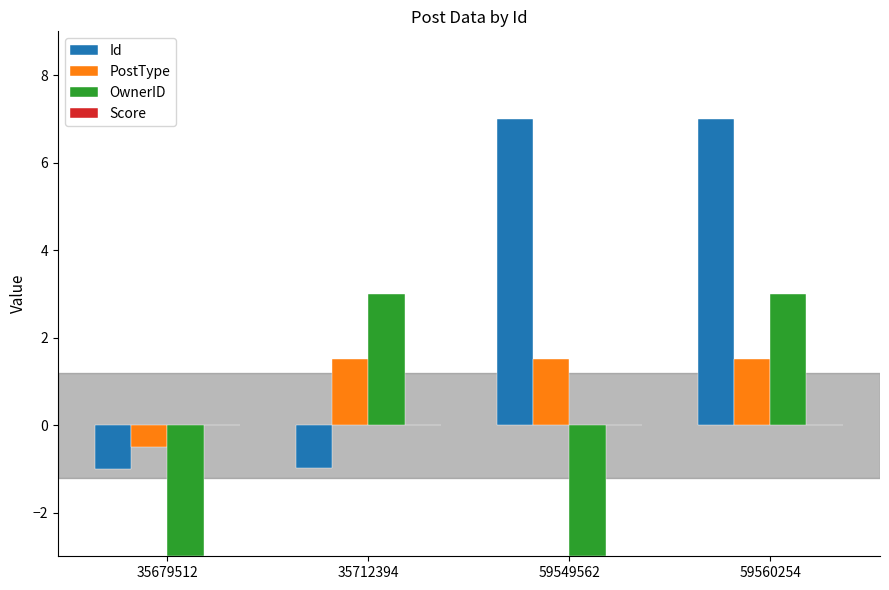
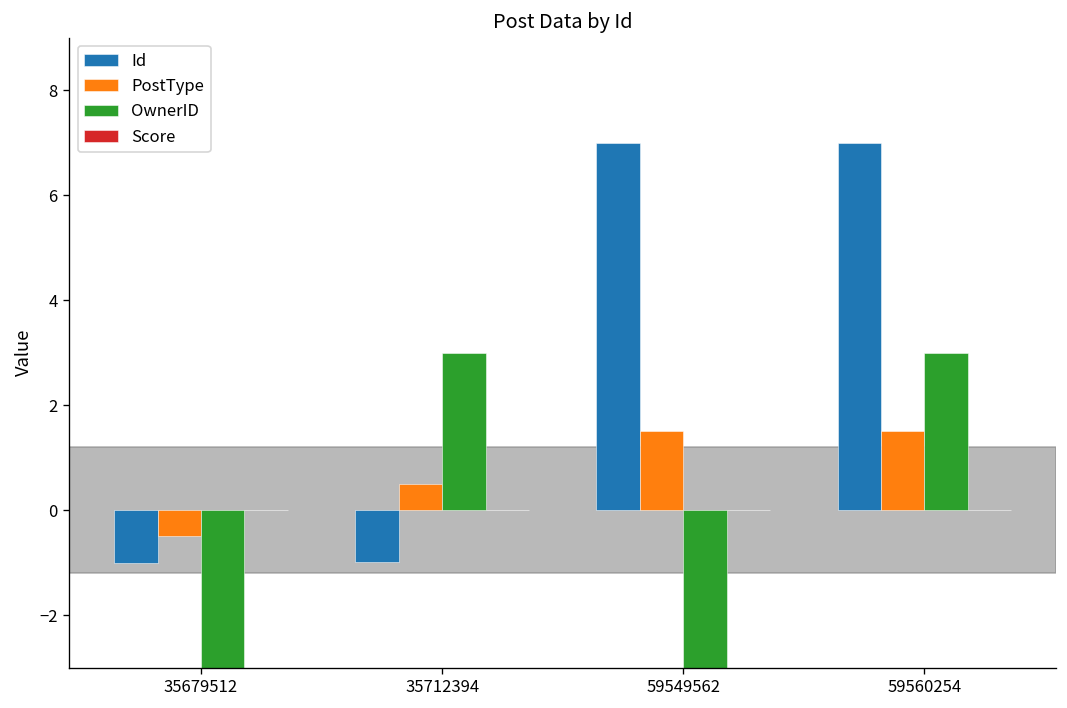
  {
    "Id": {
      "35679512": -1.0,
      "35712394": -1.0,
      "59549562": 7.0,
      "59560254": 7.0
    },
    "PostType": {
      "35679512": -0.5,
-     "35712394": 1.5,
+     "35712394": 0.5,
      "59549562": 1.5,
      "59560254": 1.5
    },
    "OwnerID": {
      "35679512": -3.0,
      "35712394": 3.0,
      "59549562": -3.0,
      "59560254": 3.0
    },
    "Score": {
      "35679512": 0.0,
      "35712394": 0.0,
      "59549562": 0.0,
      "59560254": 0.0
    }
  }
